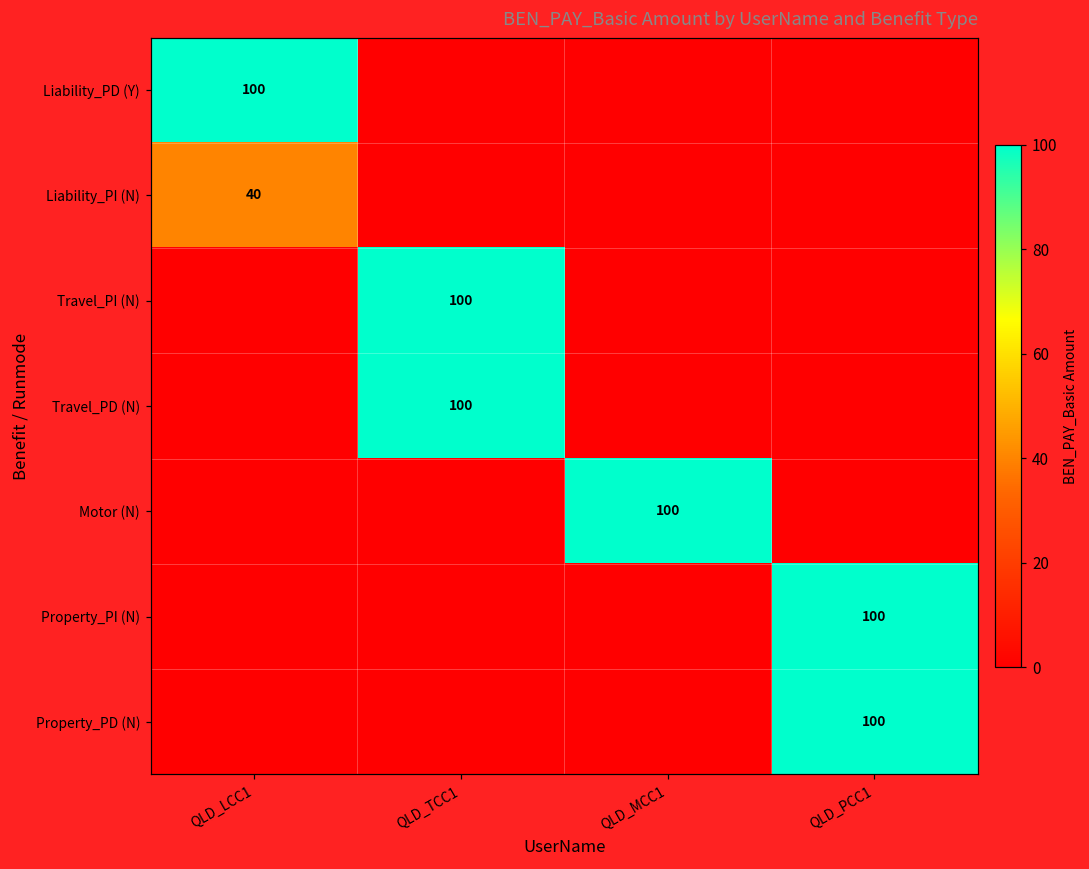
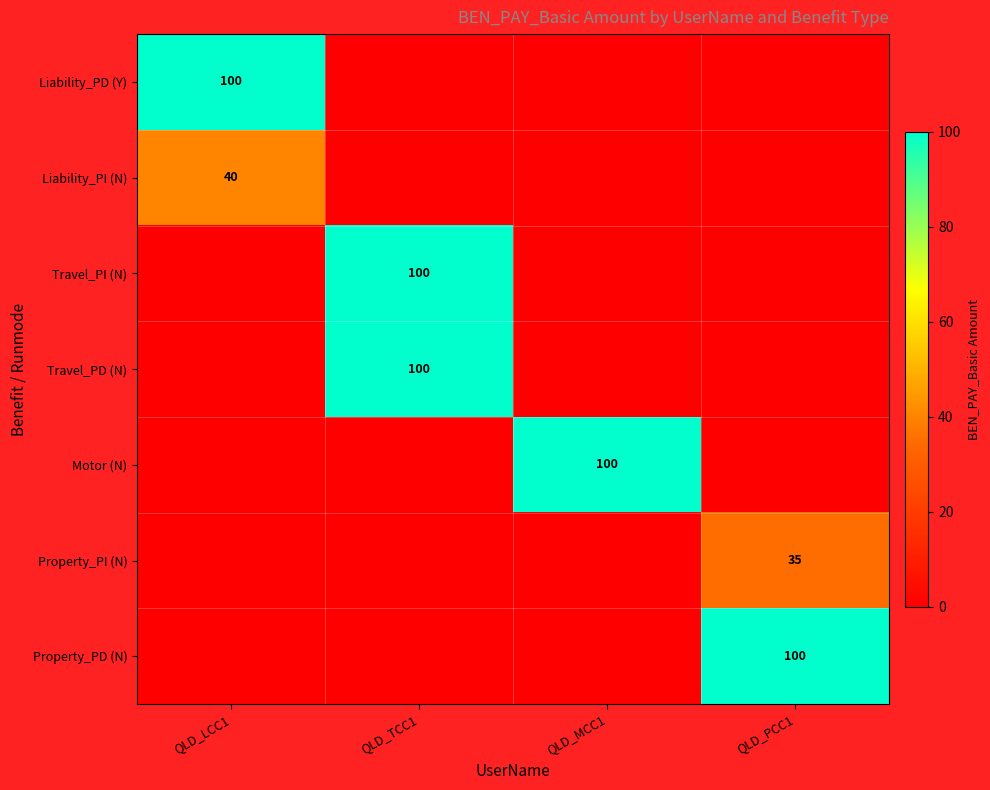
  {
    "Liability_PD (Y)": {
      "QLD_LCC1": 100
    },
    "Liability_PI (N)": {
      "QLD_LCC1": 40
    },
    "Travel_PI (N)": {
      "QLD_TCC1": 100
    },
    "Travel_PD (N)": {
      "QLD_TCC1": 100
    },
    "Motor (N)": {
      "QLD_MCC1": 100
    },
    "Property_PI (N)": {
-     "QLD_PCC1": 100
+     "QLD_PCC1": 35
    },
    "Property_PD (N)": {
      "QLD_PCC1": 100
    }
  }
